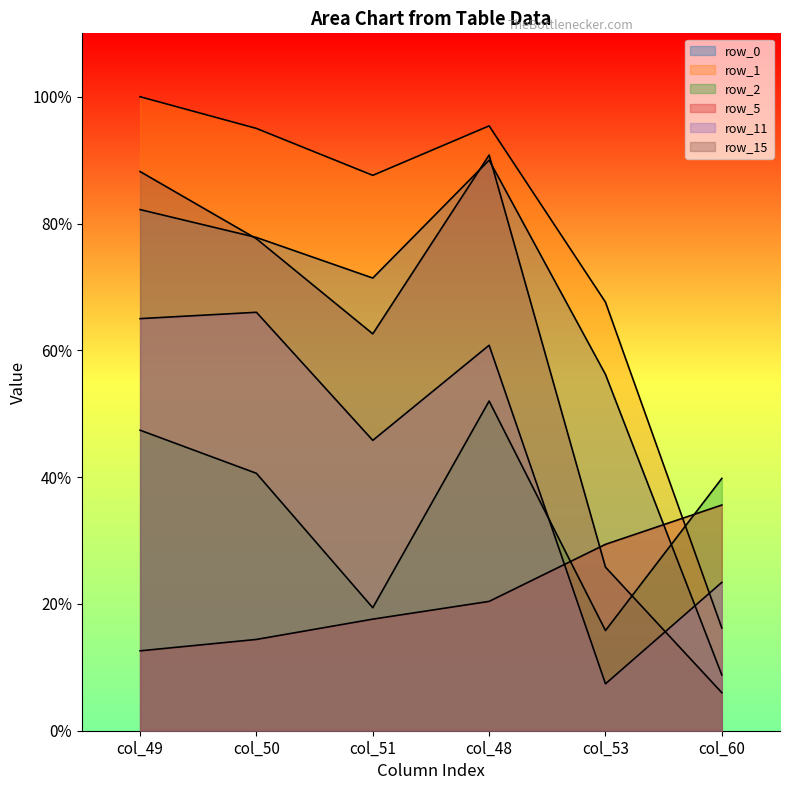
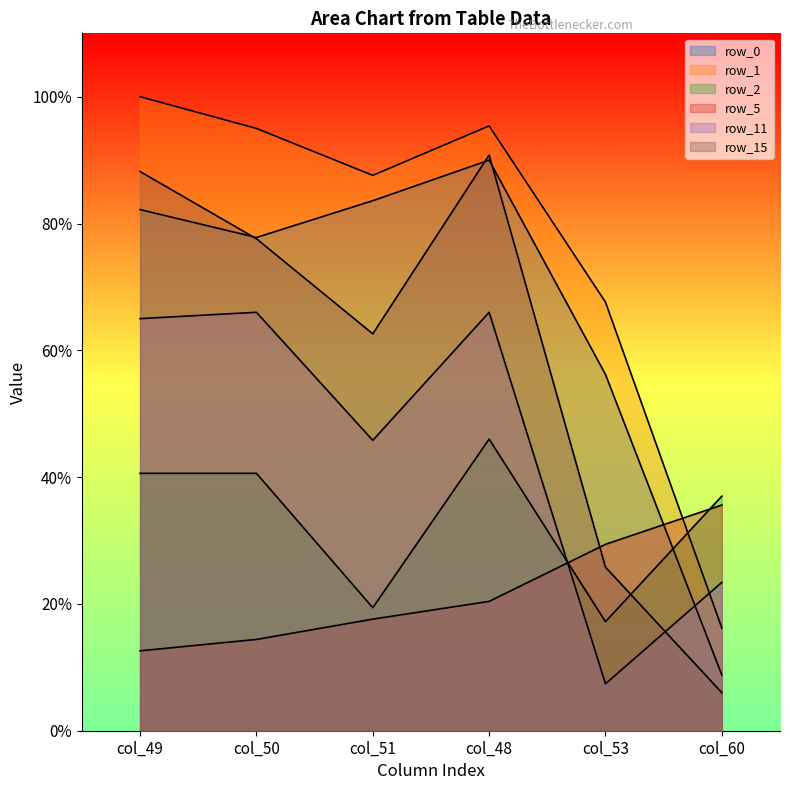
  {
    "row_0": {
      "col_49": "82%",
-     "col_51": "71%",
+     "col_51": "84%",
      "col_48": "90%",
      "col_53": "56%",
      "col_60": "9%"
    },
    "row_2": {
-     "col_49": "47%",
+     "col_49": "41%",
      "col_50": "41%",
      "col_51": "19%",
-     "col_48": "52%",
-     "col_53": "16%",
-     "col_60": "40%"
+     "col_48": "46%",
+     "col_53": "17%",
+     "col_60": "37%"
    },
    "row_11": {
      "col_49": "65%",
      "col_50": "66%",
      "col_51": "46%",
-     "col_48": "61%",
+     "col_48": "66%",
      "col_53": "7%",
      "col_60": "23%"
    }
  }
